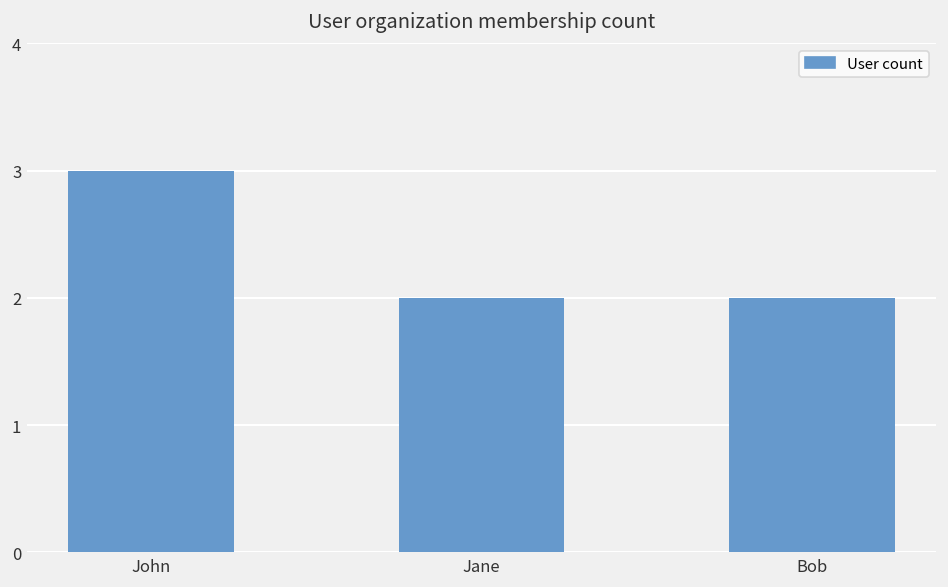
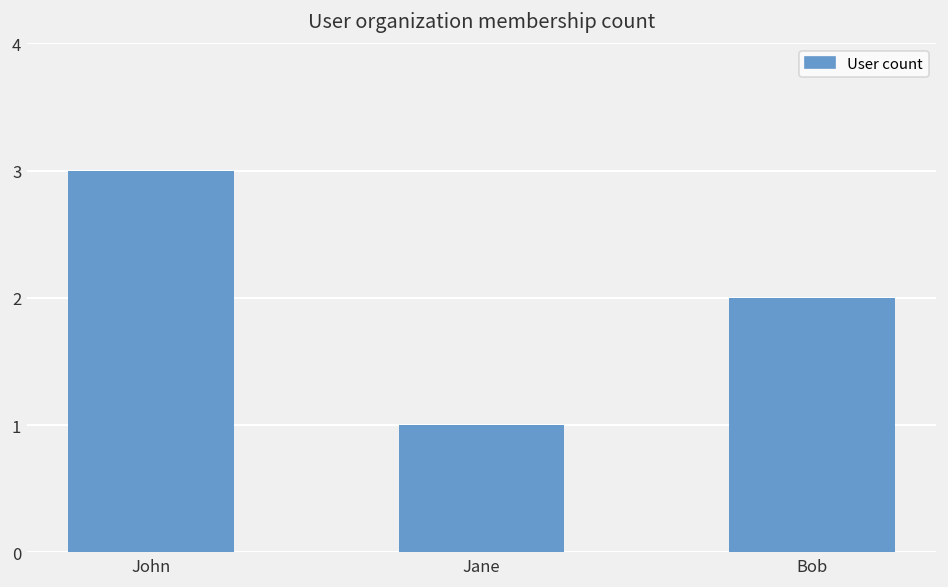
  {
    "John": 3,
-   "Jane": 2,
+   "Jane": 1,
    "Bob": 2
  }
